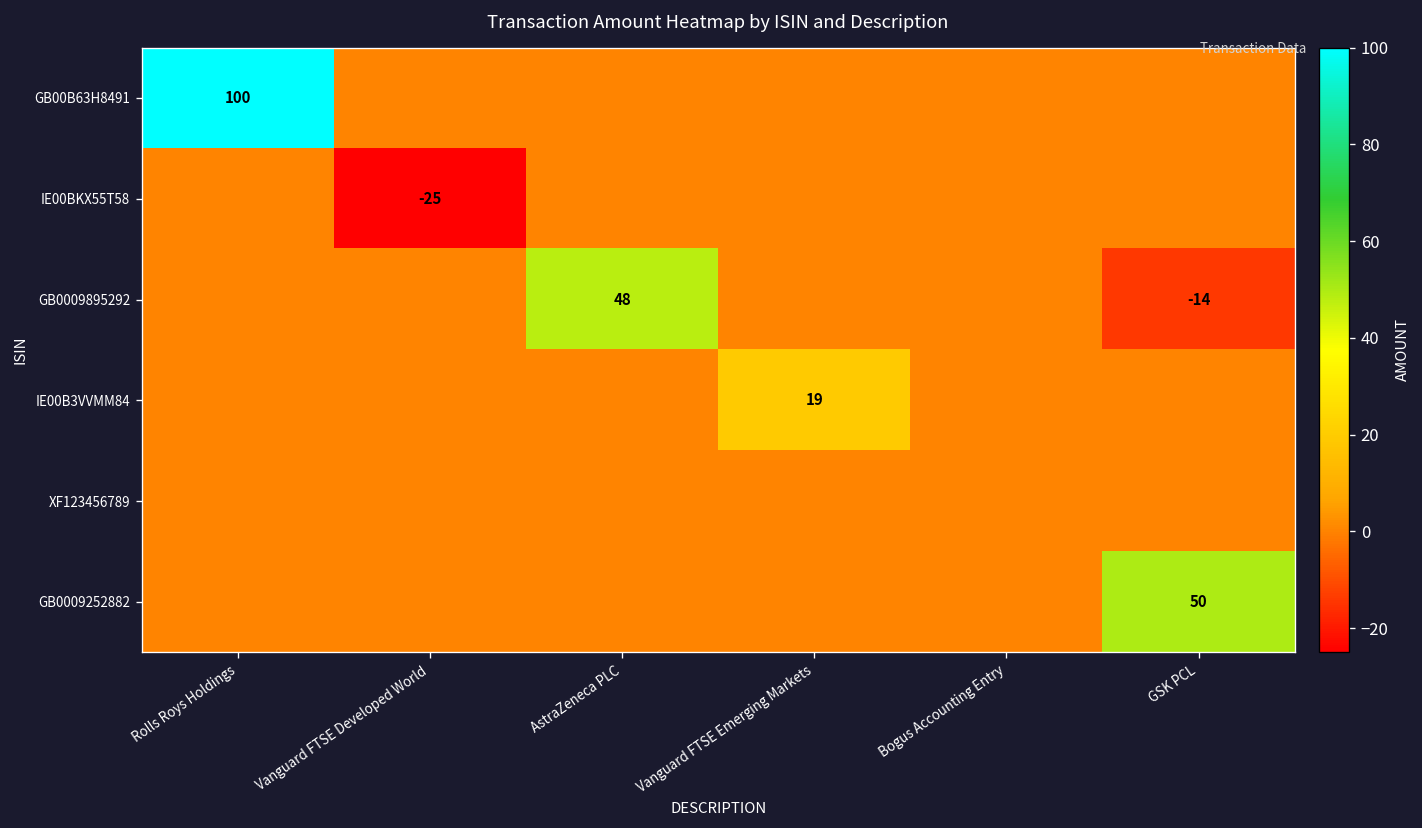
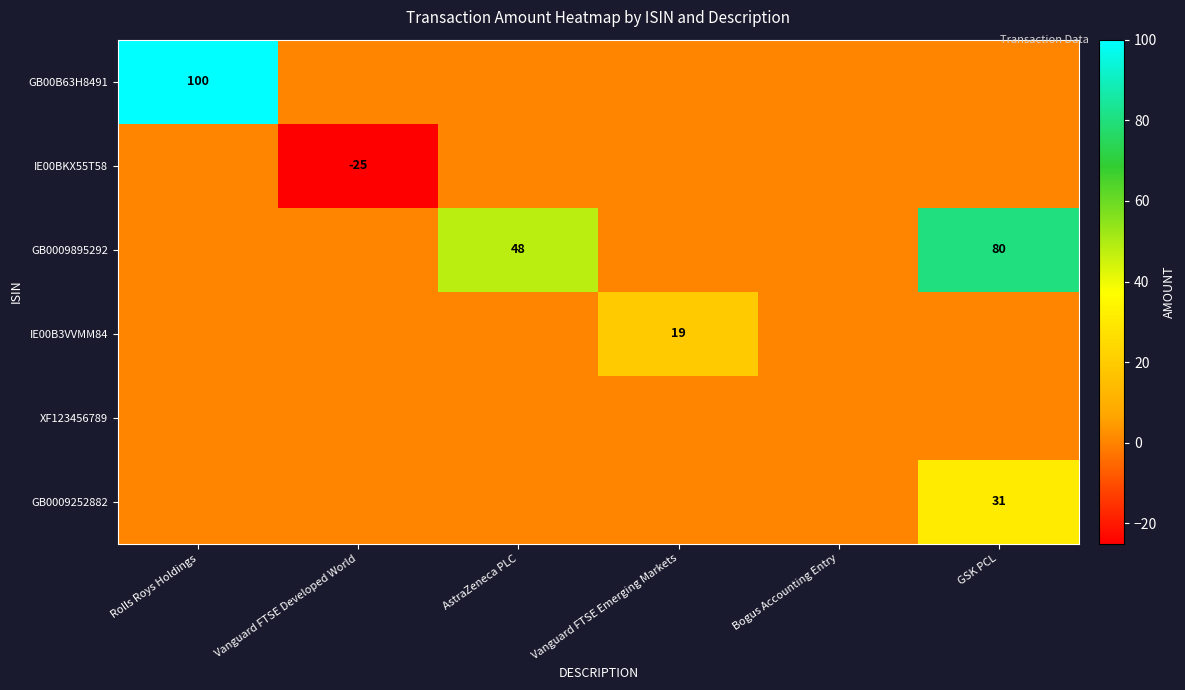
  {
    "GB00B63H8491": {
      "Rolls Roys Holdings": 100
    },
    "IE00BKX55T58": {
      "Vanguard FTSE Developed World": -25
    },
    "GB0009895292": {
      "AstraZeneca PLC": 48,
-     "GSK PCL": -14
+     "GSK PCL": 80
    },
    "IE00B3VVMM84": {
      "Vanguard FTSE Emerging Markets": 19
    },
    "GB0009252882": {
-     "GSK PCL": 50
+     "GSK PCL": 31
    }
  }
